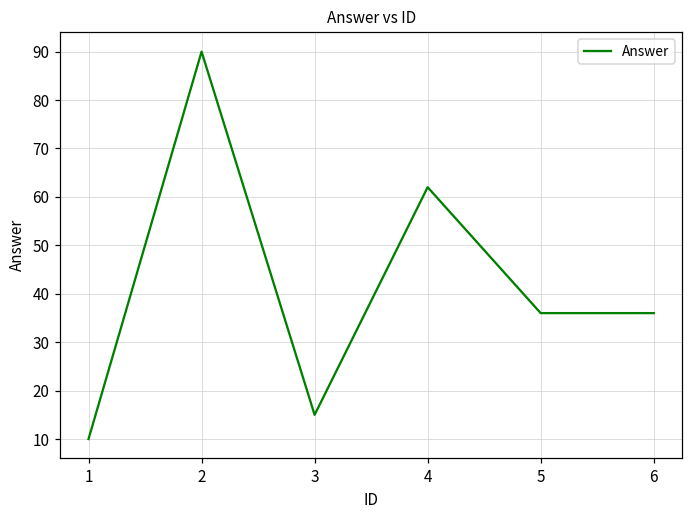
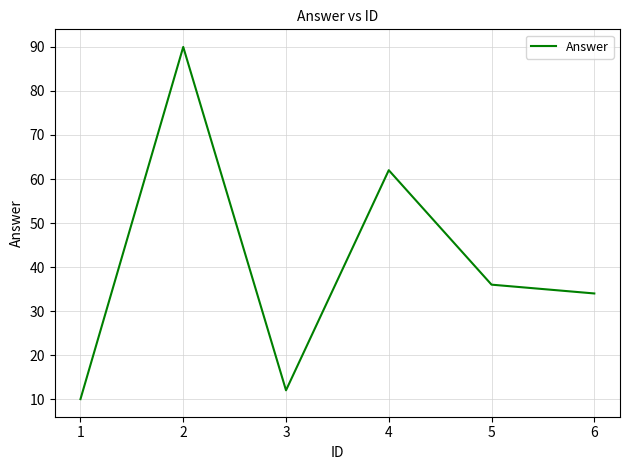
  {
    "1": 10,
    "2": 90,
-   "3": 15,
+   "3": 12,
    "4": 62,
    "5": 36,
-   "6": 36
+   "6": 34
  }
